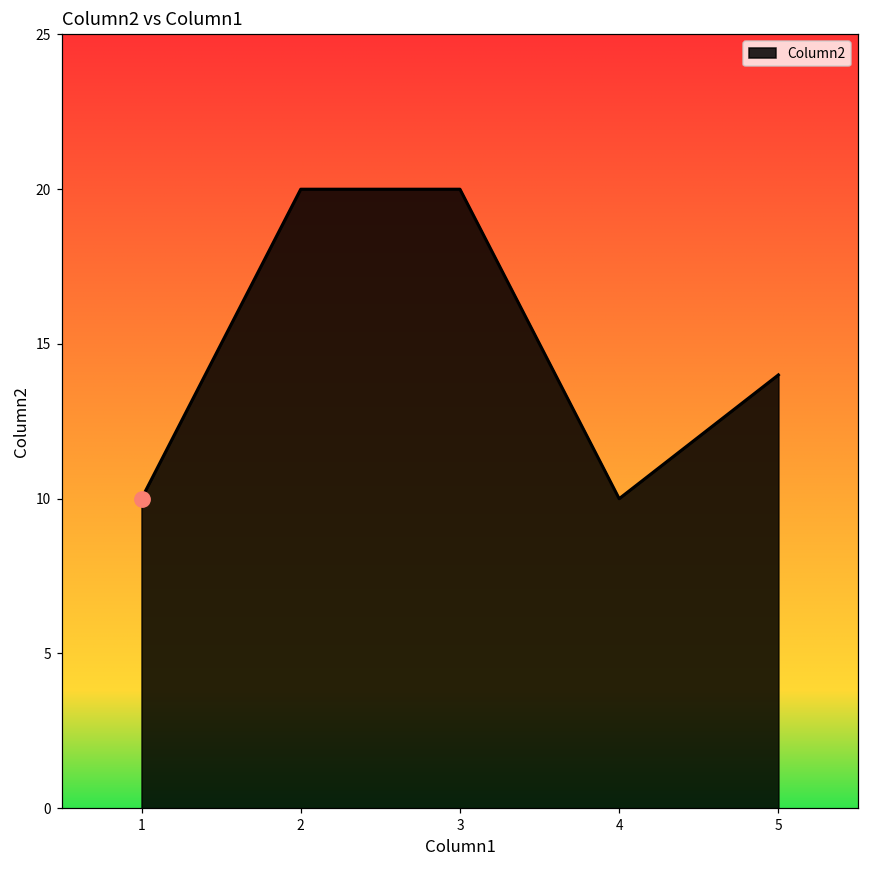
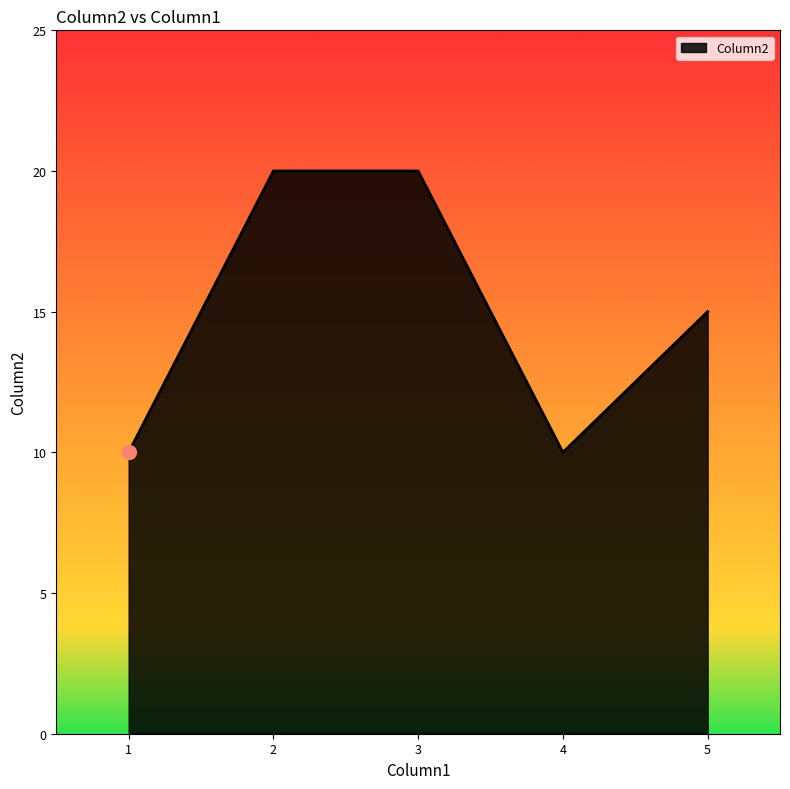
  {
    "Column2": {
      "2": 20,
      "3": 20,
      "4": 10,
-     "5": 14
+     "5": 15
    }
  }
